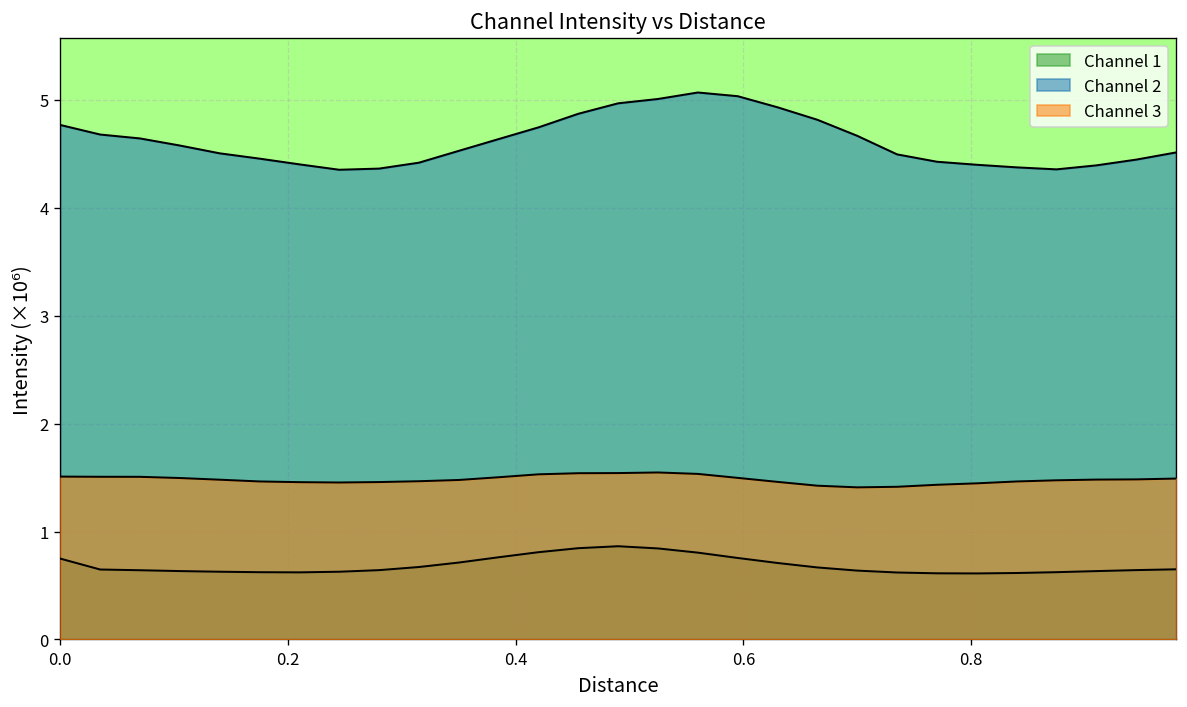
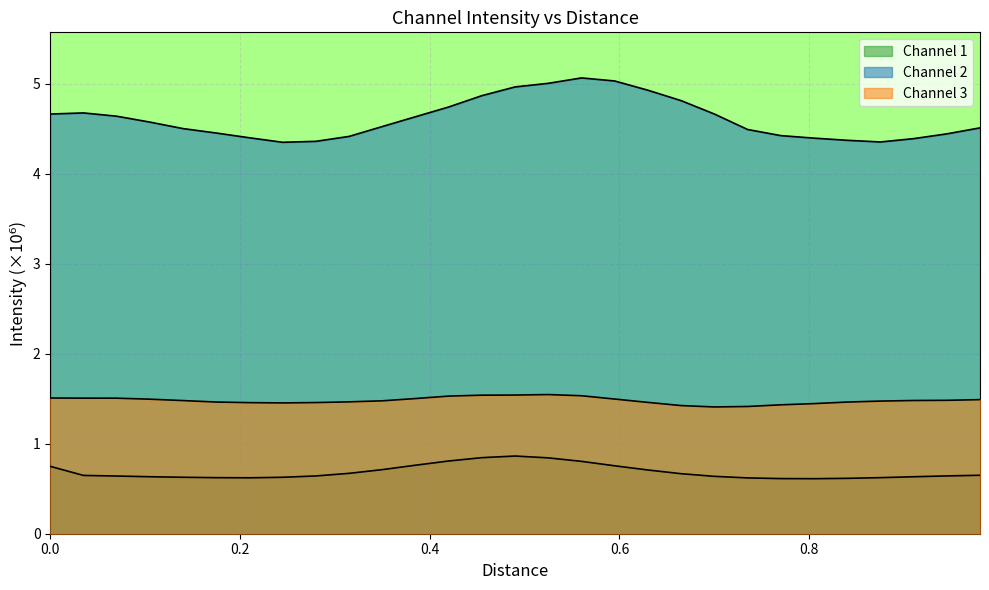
  {
    "Channel 1": {
      "0.0": 0.7
    },
    "Channel 2": {
-     "0.0": 4.8
+     "0.0": 4.7
    },
    "Channel 3": {
      "0.0": 1.5
    }
  }
